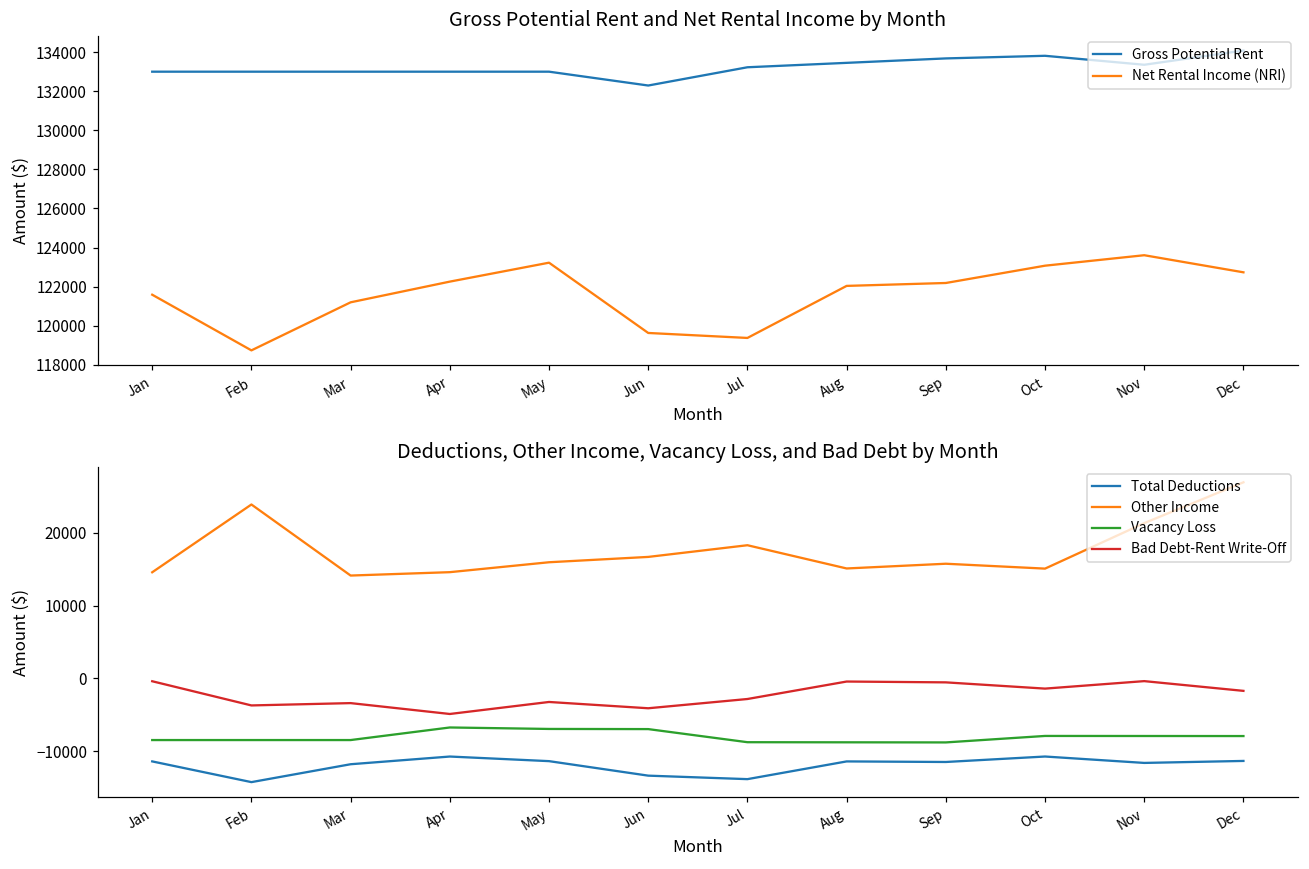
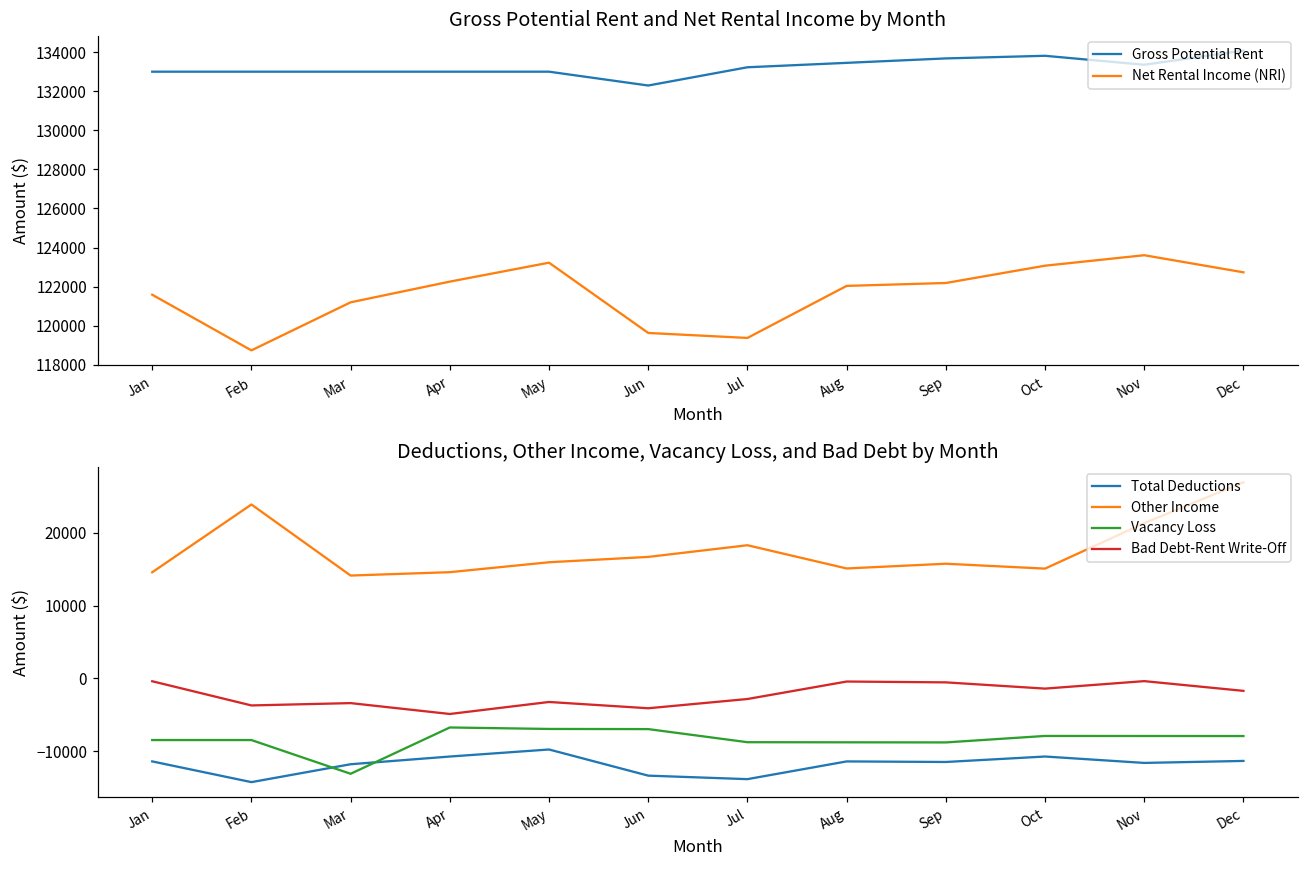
  {
    "Gross Potential Rent and Net Rental Income by Month": {
      "Gross Potential Rent": {
        "Jan": 133000,
        "Feb": 133000,
        "Mar": 133000,
        "Apr": 133000,
        "May": 133000,
        "Jun": 132300,
        "Jul": 133200,
        "Aug": 133500,
        "Sep": 133700,
        "Oct": 133800
      },
      "Net Rental Income (NRI)": {
        "Jan": 121600,
        "Feb": 118700,
        "Mar": 121200,
        "Apr": 122300,
        "May": 123200,
        "Jun": 119600,
        "Jul": 119400,
        "Aug": 122000,
        "Sep": 122200,
        "Oct": 123100,
        "Nov": 123600,
        "Dec": 122700
      }
    },
    "Deductions, Other Income, Vacancy Loss, and Bad Debt by Month": {
      "Total Deductions": {
        "Jan": -11000,
        "Feb": -14000,
        "Mar": -12000,
        "Apr": -11000,
-       "May": -11000,
+       "May": -10000,
        "Jun": -13000,
        "Jul": -14000,
        "Aug": -11000,
        "Sep": -11000,
        "Oct": -11000,
        "Nov": -12000,
        "Dec": -11000
      },
      "Other Income": {
        "Jan": 15000,
        "Feb": 24000,
        "Mar": 14000,
        "Apr": 15000,
        "May": 16000,
        "Jun": 17000,
        "Jul": 18000,
        "Aug": 15000,
        "Sep": 16000,
        "Oct": 15000
      },
      "Vacancy Loss": {
        "Jan": -8000,
        "Feb": -8000,
-       "Mar": -8000,
+       "Mar": -13000,
        "Apr": -7000,
        "May": -7000,
        "Jun": -7000,
        "Jul": -9000,
        "Aug": -9000,
        "Sep": -9000,
        "Oct": -8000,
        "Nov": -8000,
        "Dec": -8000
      },
      "Bad Debt-Rent Write-Off": {
        "Jan": 0,
        "Feb": -4000,
        "Mar": -3000,
        "Apr": -5000,
        "May": -3000,
        "Jun": -4000,
        "Jul": -3000,
        "Aug": 0,
        "Sep": -1000,
        "Oct": -1000,
        "Nov": 0,
        "Dec": -2000
      }
    }
  }
